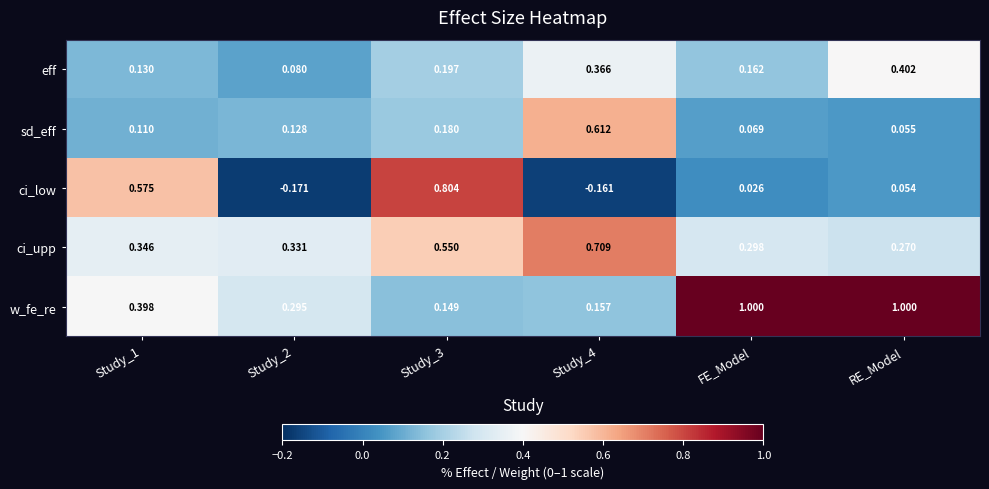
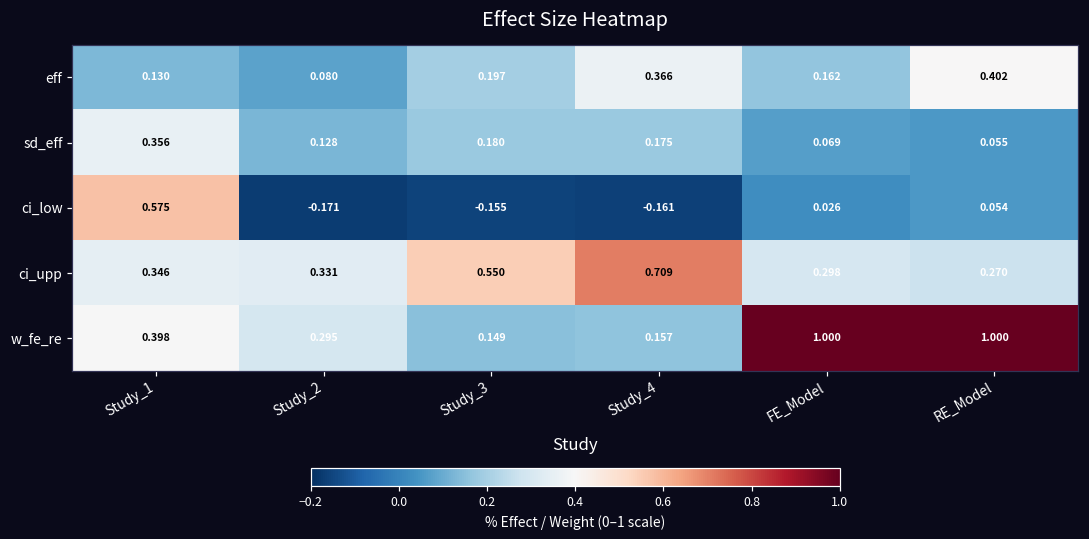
  {
    "eff": {
      "Study_1": 0.130,
      "Study_2": 0.080,
      "Study_3": 0.197,
      "Study_4": 0.366,
      "FE_Model": 0.162,
      "RE_Model": 0.402
    },
    "sd_eff": {
-     "Study_1": 0.110,
+     "Study_1": 0.356,
      "Study_2": 0.128,
      "Study_3": 0.180,
-     "Study_4": 0.612,
+     "Study_4": 0.175,
      "FE_Model": 0.069,
      "RE_Model": 0.055
    },
    "ci_low": {
      "Study_1": 0.575,
      "Study_2": -0.171,
-     "Study_3": 0.804,
+     "Study_3": -0.155,
      "Study_4": -0.161,
      "FE_Model": 0.026,
      "RE_Model": 0.054
    },
    "ci_upp": {
      "Study_1": 0.346,
      "Study_2": 0.331,
      "Study_3": 0.550,
      "Study_4": 0.709,
      "RE_Model": 0.270
    },
    "w_fe_re": {
      "Study_1": 0.398,
      "Study_3": 0.149,
      "Study_4": 0.157,
      "FE_Model": 1.000,
      "RE_Model": 1.000
    }
  }
